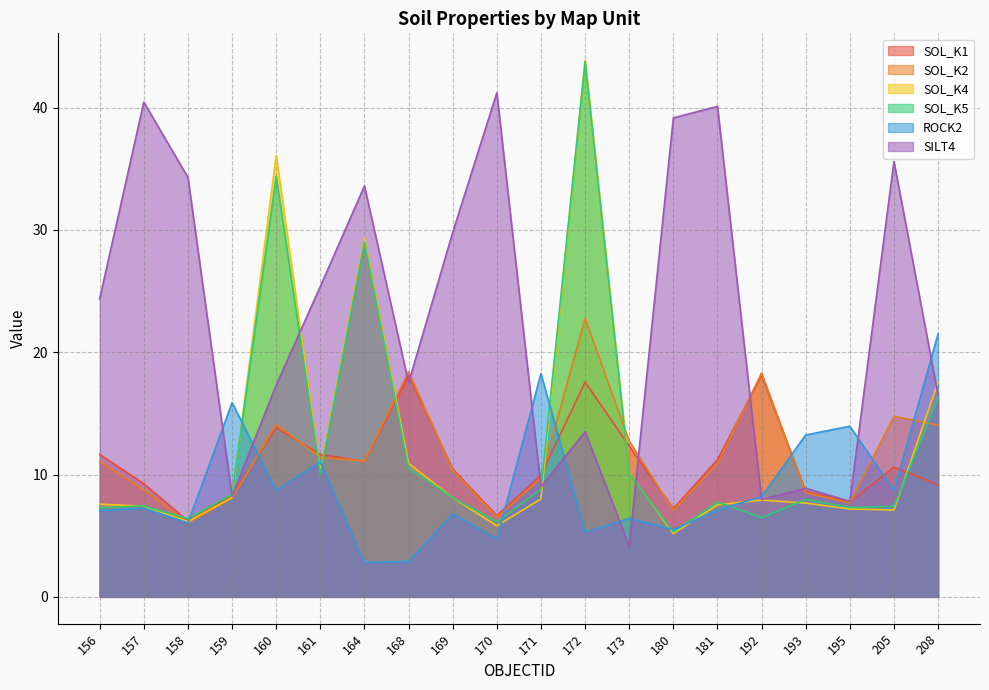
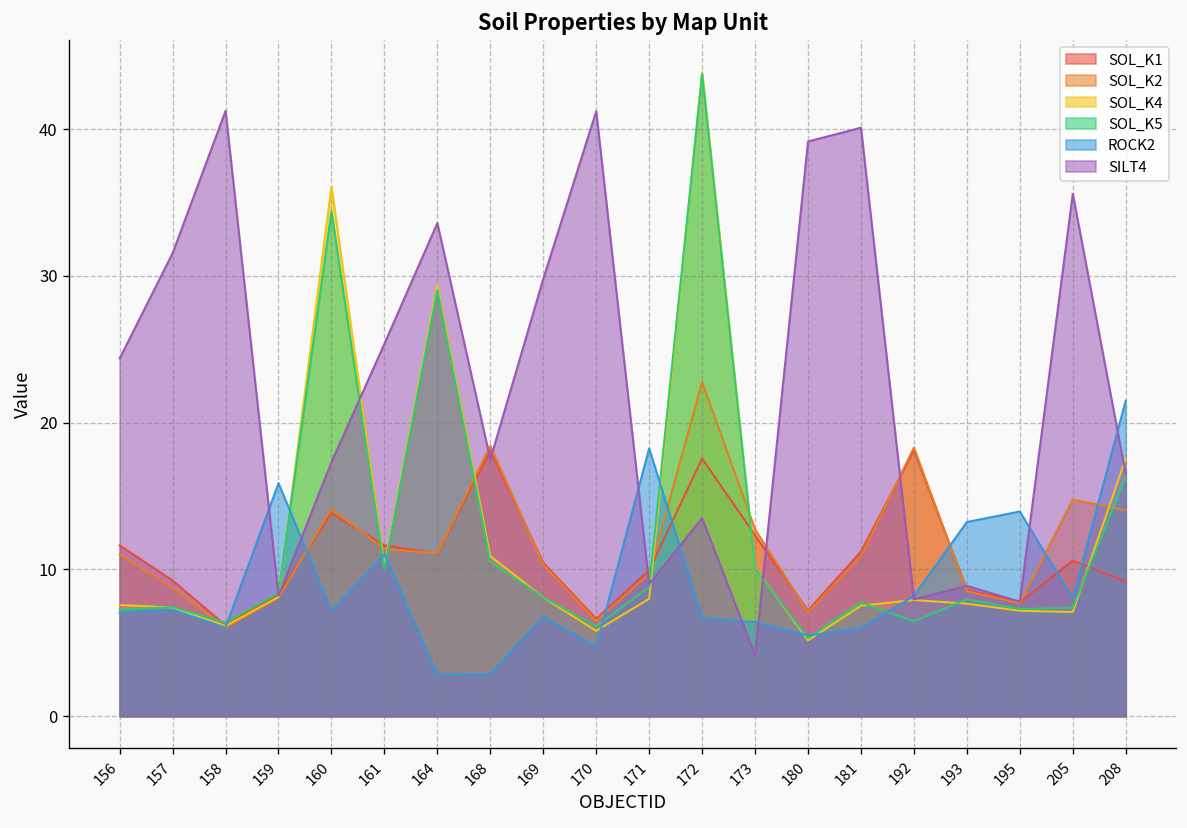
  {
    "SOL_K4": {
      "156": 7.6,
      "160": 36.1,
      "161": 10.3,
      "164": 29.4,
      "168": 10.9,
      "170": 5.8,
      "171": 8.0,
      "181": 7.5,
      "193": 7.7,
      "205": 7.1,
      "208": 17.6
    },
    "SOL_K5": {
      "156": 7.3,
      "160": 34.4,
      "161": 10.0,
      "164": 29.0,
      "168": 10.5,
      "170": 6.1,
      "181": 7.8,
      "192": 6.5,
      "193": 8.0,
      "205": 7.4,
      "208": 16.3
    },
    "ROCK2": {
      "156": 7.1,
      "159": 15.9,
-     "160": 8.7,
+     "160": 7.2,
      "161": 11.0,
      "164": 2.8,
      "168": 2.9,
      "169": 6.8,
      "170": 4.7,
      "171": 18.3,
-     "172": 5.3,
+     "172": 6.7,
      "173": 6.4,
-     "181": 7.1,
+     "181": 6.0,
      "192": 8.2,
      "193": 13.2,
      "195": 14.0,
-     "205": 8.7,
+     "205": 8.0,
      "208": 21.5
    },
    "SILT4": {
      "156": 24.4,
-     "157": 40.5,
-     "158": 34.3,
+     "157": 31.6,
+     "158": 41.3,
      "160": 17.3,
      "161": 25.4,
      "164": 33.6,
      "168": 17.5,
      "169": 29.8,
      "170": 41.2,
      "172": 13.5,
      "173": 4.2,
      "180": 39.2,
      "181": 40.1,
      "193": 8.9,
      "205": 35.6,
      "208": 16.5
    }
  }
